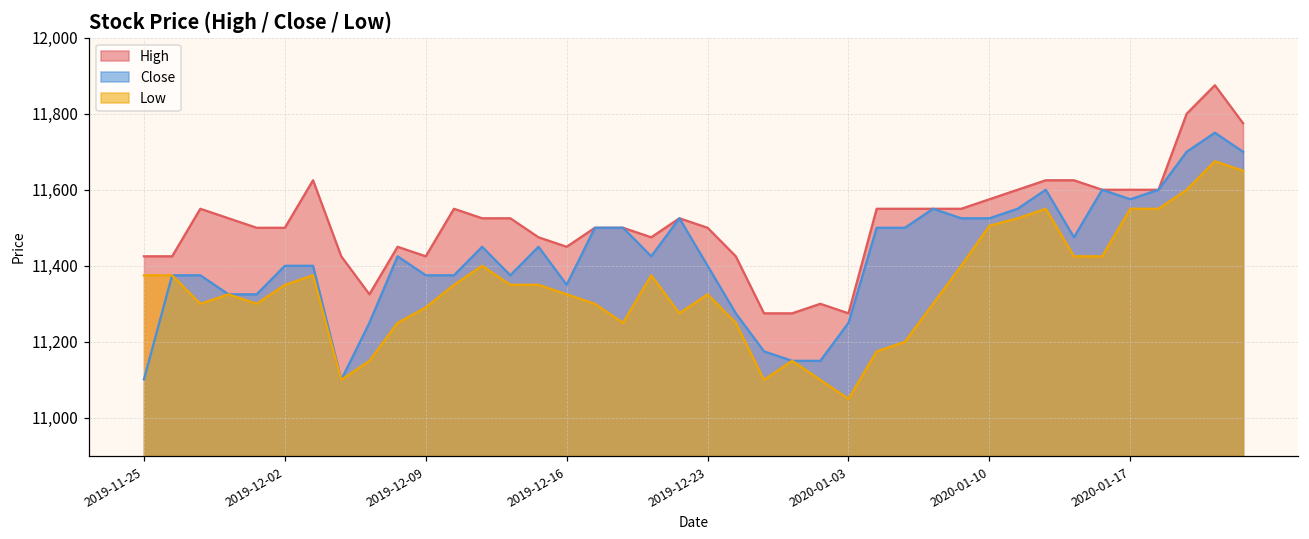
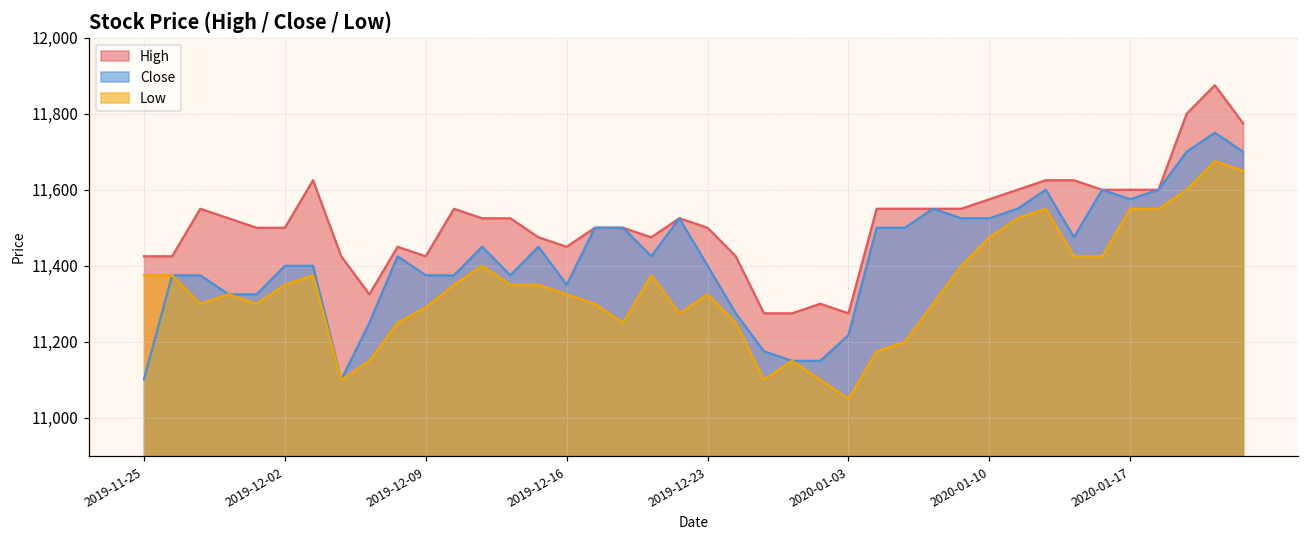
  {
    "High": {
      "2019-11-25": "11,430",
      "2019-12-02": "11,500",
      "2019-12-09": "11,430",
      "2019-12-16": "11,450",
      "2019-12-23": "11,500",
      "2020-01-03": "11,280",
      "2020-01-10": "11,580",
      "2020-01-17": "11,600"
    },
    "Close": {
      "2019-11-25": "11,100",
      "2019-12-02": "11,400",
      "2019-12-09": "11,380",
      "2019-12-16": "11,350",
      "2019-12-23": "11,400",
-     "2020-01-03": "11,250",
+     "2020-01-03": "11,220",
      "2020-01-10": "11,530",
      "2020-01-17": "11,580"
    },
    "Low": {
      "2019-11-25": "11,380",
      "2019-12-02": "11,350",
      "2019-12-09": "11,290",
      "2019-12-16": "11,330",
      "2019-12-23": "11,330",
      "2020-01-03": "11,050",
-     "2020-01-10": "11,510",
+     "2020-01-10": "11,480",
      "2020-01-17": "11,550"
    }
  }
